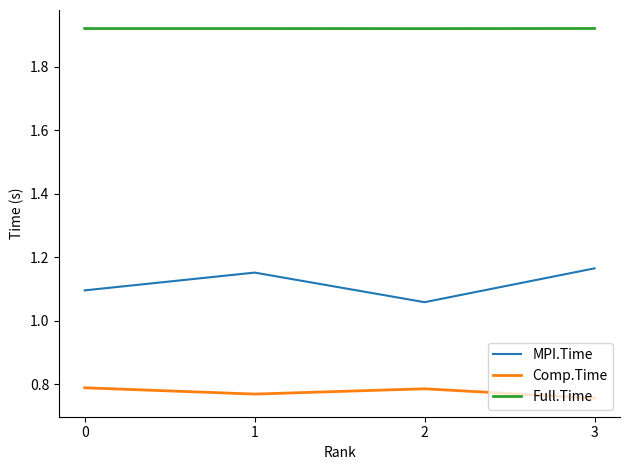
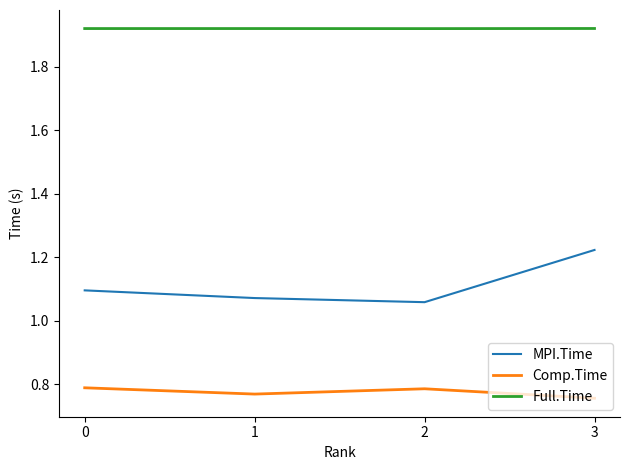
  {
    "MPI.Time": {
      "0": 1.10,
-     "1": 1.15,
+     "1": 1.07,
      "2": 1.06,
-     "3": 1.16
+     "3": 1.22
    },
    "Comp.Time": {
      "0": 0.79,
      "1": 0.77,
      "2": 0.79
    },
    "Full.Time": {
      "0": 1.92,
      "1": 1.92,
      "2": 1.92,
      "3": 1.92
    }
  }
